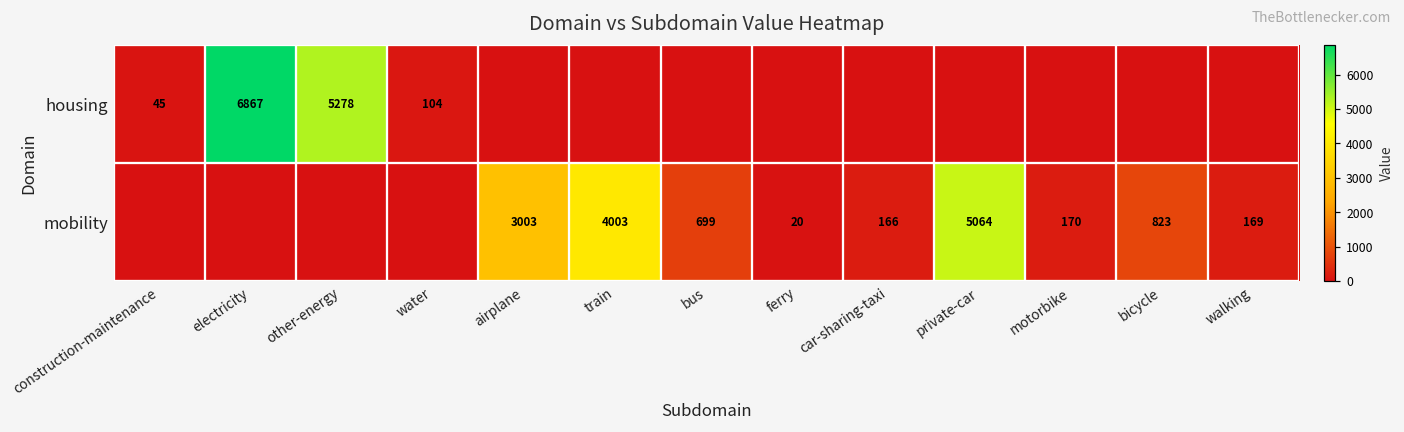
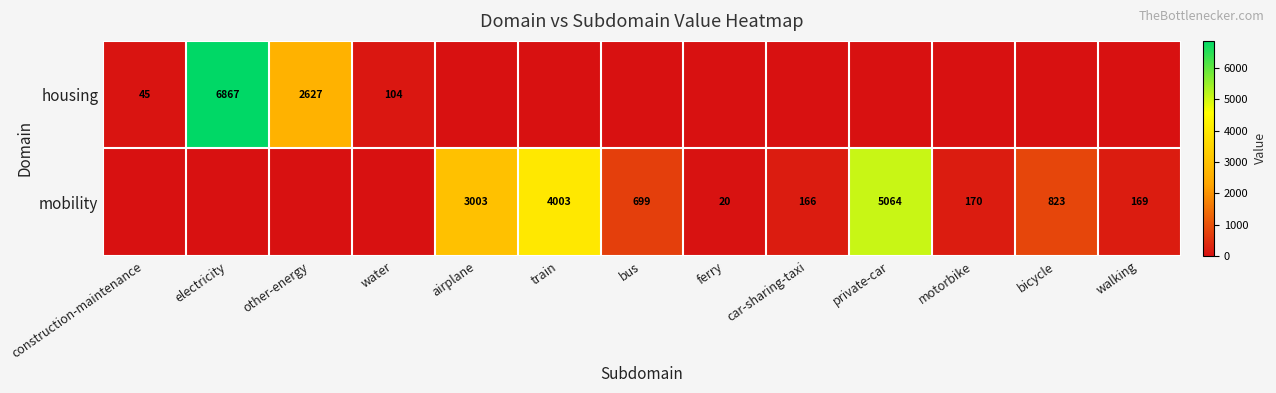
  {
    "housing": {
      "construction-maintenance": 45,
      "electricity": 6867,
-     "other-energy": 5278,
+     "other-energy": 2627,
      "water": 104
    },
    "mobility": {
      "airplane": 3003,
      "train": 4003,
      "bus": 699,
      "ferry": 20,
      "car-sharing-taxi": 166,
      "private-car": 5064,
      "motorbike": 170,
      "bicycle": 823,
      "walking": 169
    }
  }
